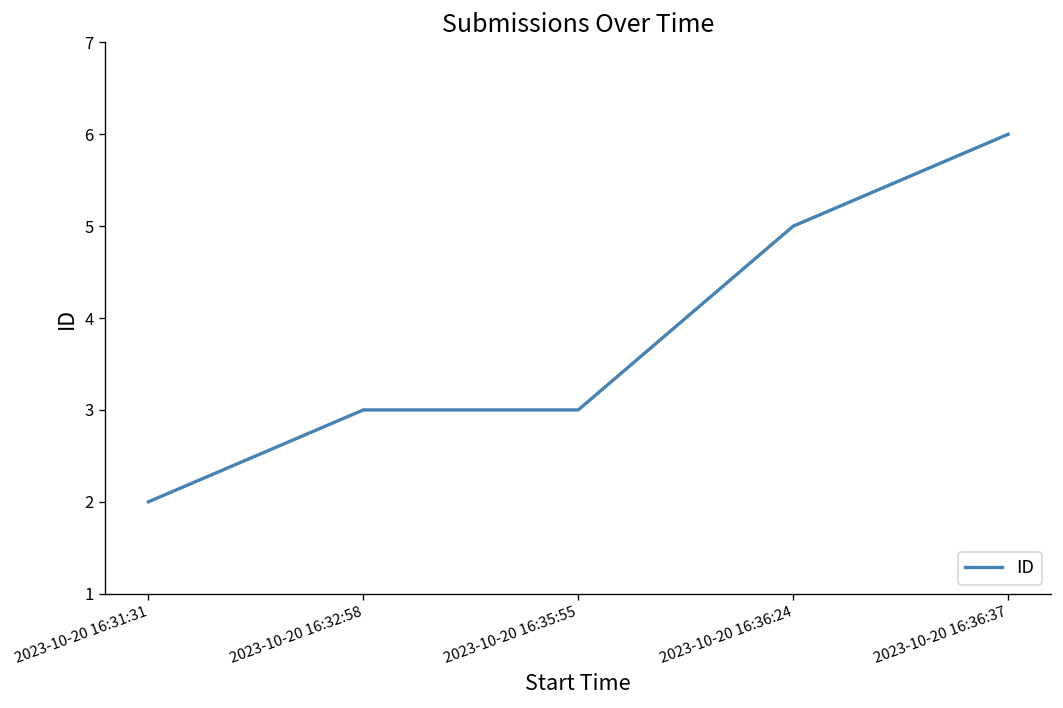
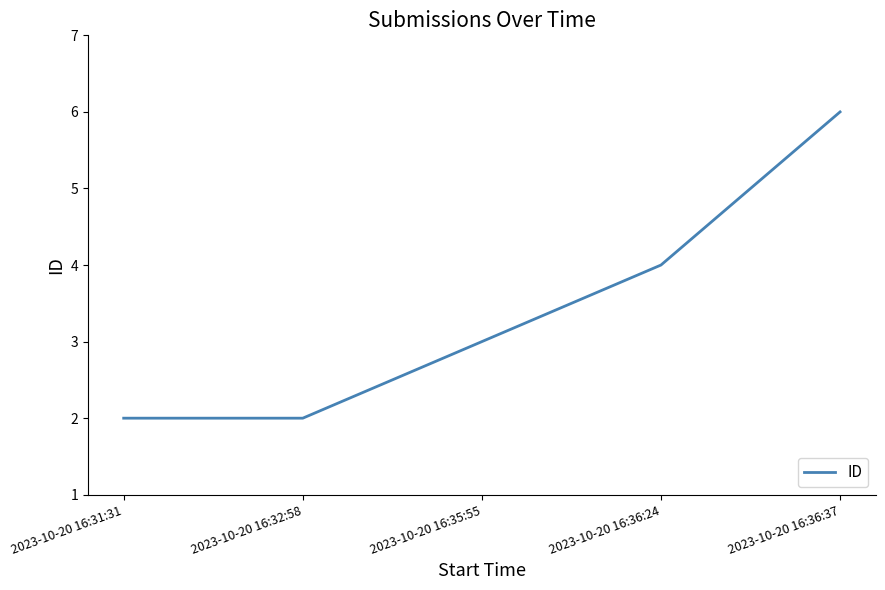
  {
    "2023-10-20 16:31:31": 2,
-   "2023-10-20 16:32:58": 3,
+   "2023-10-20 16:32:58": 2,
    "2023-10-20 16:35:55": 3,
-   "2023-10-20 16:36:24": 5,
+   "2023-10-20 16:36:24": 4,
    "2023-10-20 16:36:37": 6
  }
